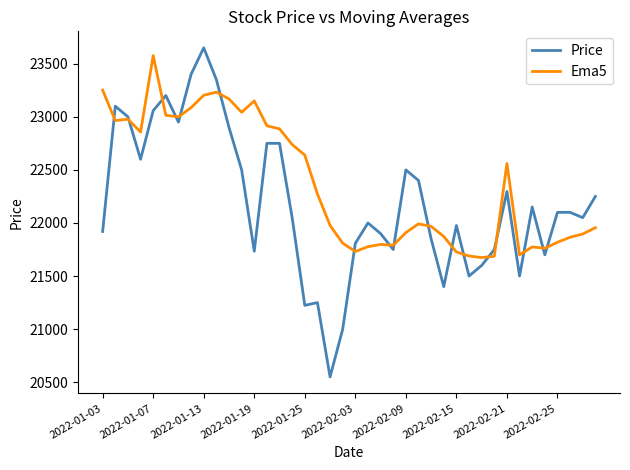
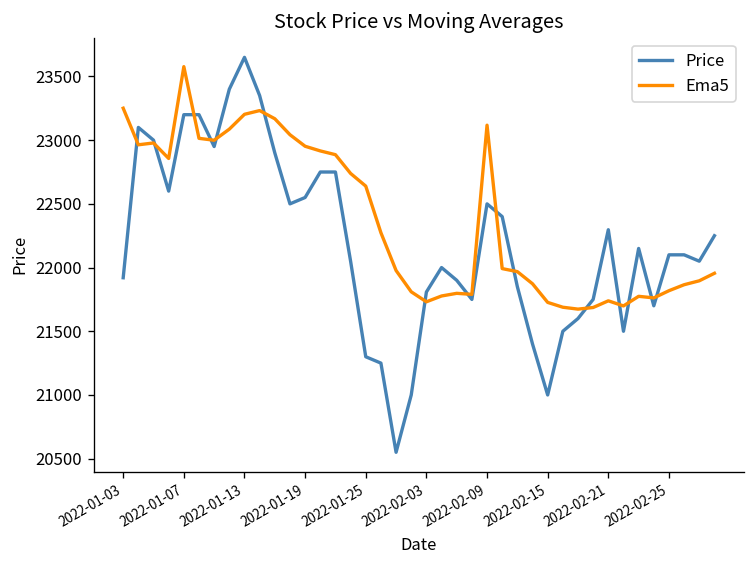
  {
    "Price": {
      "2022-01-03": 21920,
-     "2022-01-07": 23060,
+     "2022-01-07": 23200,
      "2022-01-13": 23650,
-     "2022-01-19": 21730,
-     "2022-01-25": 21220,
+     "2022-01-19": 22550,
+     "2022-01-25": 21300,
      "2022-02-03": 21810,
      "2022-02-09": 22500,
-     "2022-02-15": 21980,
+     "2022-02-15": 21000,
      "2022-02-21": 22300,
      "2022-02-25": 22100
    },
    "Ema5": {
      "2022-01-03": 23250,
      "2022-01-07": 23580,
      "2022-01-13": 23200,
-     "2022-01-19": 23150,
+     "2022-01-19": 22950,
      "2022-01-25": 22640,
      "2022-02-03": 21730,
-     "2022-02-09": 21910,
+     "2022-02-09": 23120,
      "2022-02-15": 21730,
-     "2022-02-21": 22560,
+     "2022-02-21": 21740,
      "2022-02-25": 21820
    }
  }
